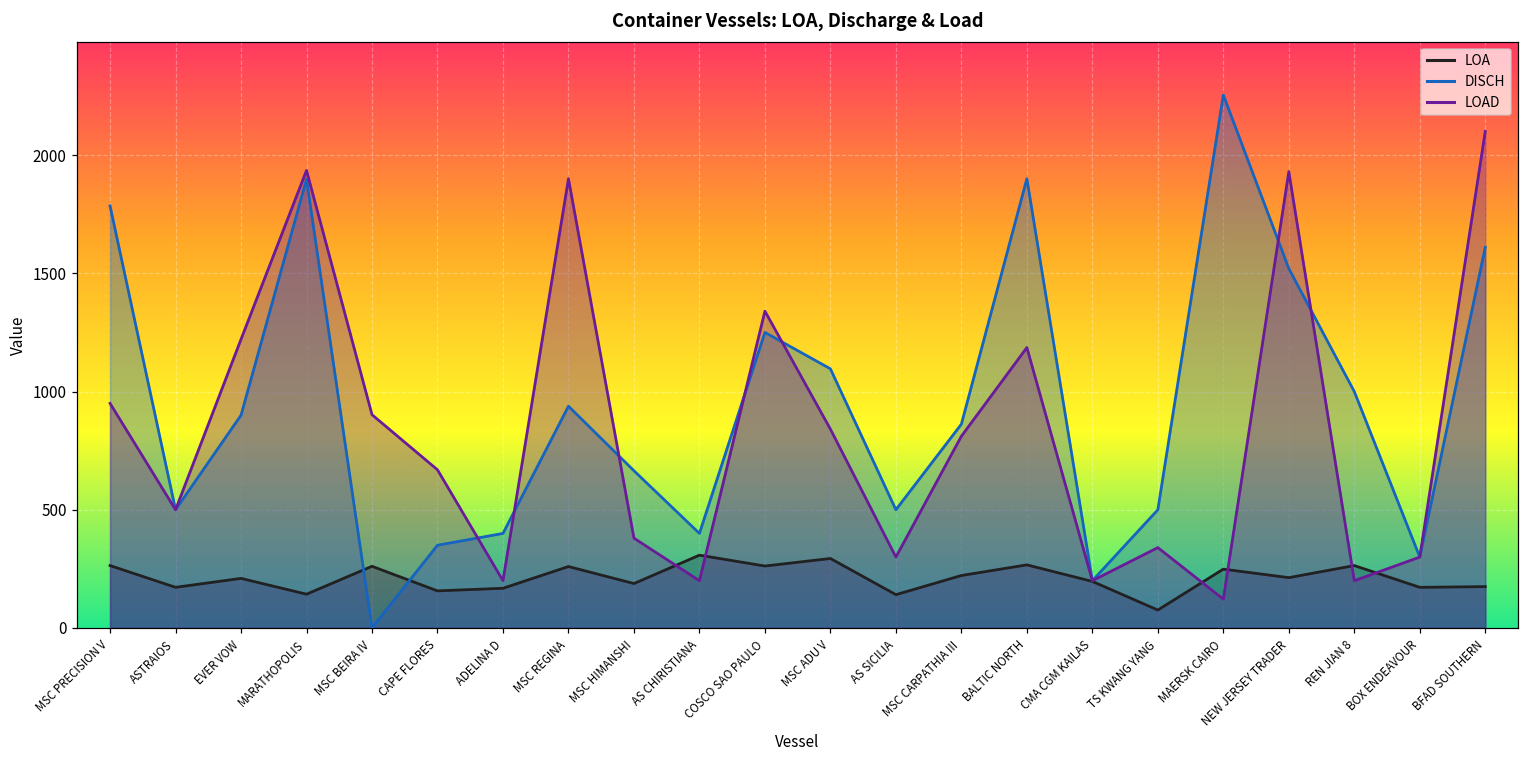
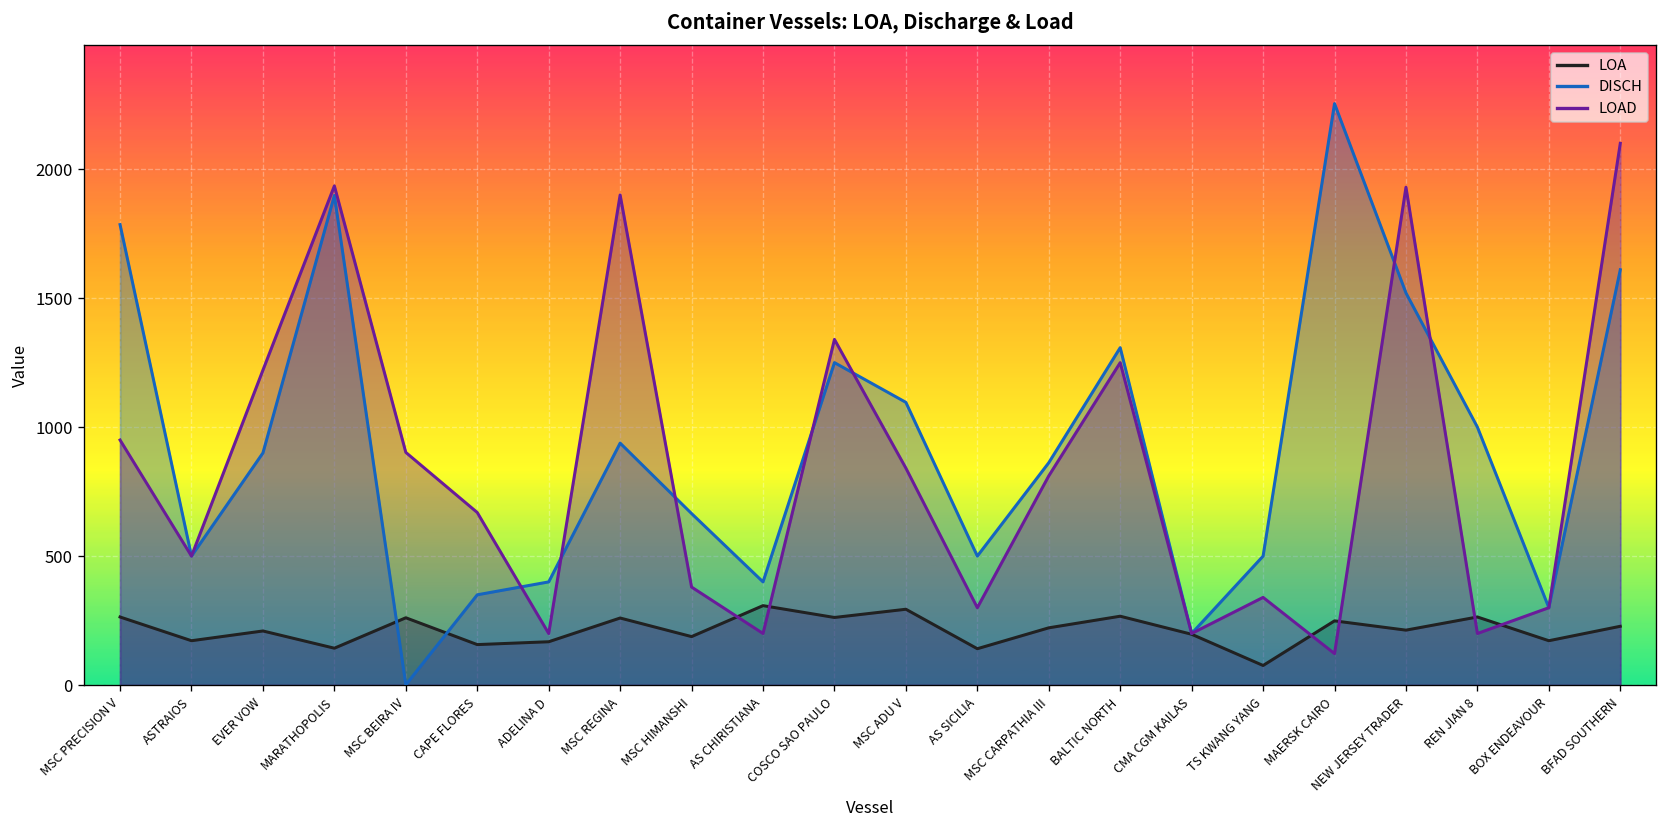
  {
    "LOA": {
      "MSC PRECISION V": 260,
      "ASTRAIOS": 170,
      "EVER VOW": 210,
      "MARATHOPOLIS": 140,
      "MSC BEIRA IV": 260,
      "CAPE FLORES": 160,
      "ADELINA D": 170,
      "MSC REGINA": 260,
      "MSC HIMANSHI": 190,
      "AS CHIRISTIANA": 310,
      "COSCO SAO PAULO": 260,
      "MSC ADU V": 290,
      "AS SICILIA": 140,
      "MSC CARPATHIA III": 220,
      "BALTIC NORTH": 270,
      "TS KWANG YANG": 80,
      "MAERSK CAIRO": 250,
      "NEW JERSEY TRADER": 210,
      "REN JIAN 8": 260,
      "BOX ENDEAVOUR": 170,
-     "BFAD SOUTHERN": 180
+     "BFAD SOUTHERN": 230
    },
    "DISCH": {
      "MSC PRECISION V": 1790,
      "EVER VOW": 900,
      "MARATHOPOLIS": 1900,
      "MSC BEIRA IV": 0,
      "CAPE FLORES": 350,
      "ADELINA D": 400,
      "MSC REGINA": 940,
      "MSC HIMANSHI": 670,
      "AS CHIRISTIANA": 400,
      "COSCO SAO PAULO": 1250,
      "MSC ADU V": 1100,
      "AS SICILIA": 500,
      "MSC CARPATHIA III": 860,
-     "BALTIC NORTH": 1900,
+     "BALTIC NORTH": 1310,
      "TS KWANG YANG": 500,
      "MAERSK CAIRO": 2250,
      "NEW JERSEY TRADER": 1520,
      "REN JIAN 8": 1000,
      "BFAD SOUTHERN": 1610
    },
    "LOAD": {
      "MSC PRECISION V": 950,
      "EVER VOW": 1220,
      "MARATHOPOLIS": 1940,
      "MSC BEIRA IV": 900,
      "CAPE FLORES": 670,
      "ADELINA D": 200,
      "MSC REGINA": 1900,
      "MSC HIMANSHI": 380,
      "AS CHIRISTIANA": 200,
      "COSCO SAO PAULO": 1340,
      "MSC ADU V": 840,
      "AS SICILIA": 300,
      "MSC CARPATHIA III": 810,
-     "BALTIC NORTH": 1190,
+     "BALTIC NORTH": 1250,
      "TS KWANG YANG": 340,
      "MAERSK CAIRO": 120,
      "NEW JERSEY TRADER": 1930,
      "REN JIAN 8": 200,
      "BFAD SOUTHERN": 2100
    }
  }
